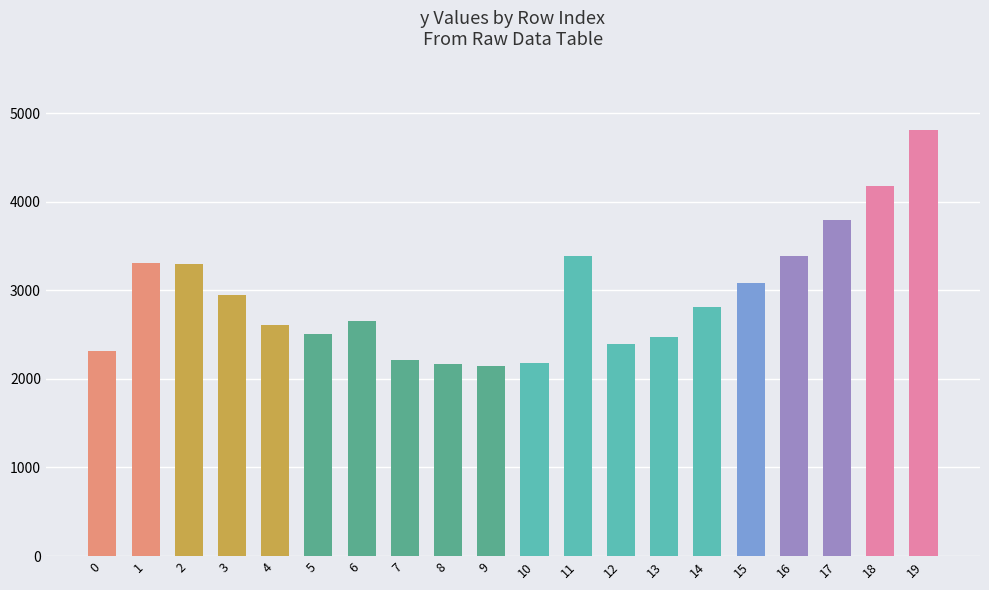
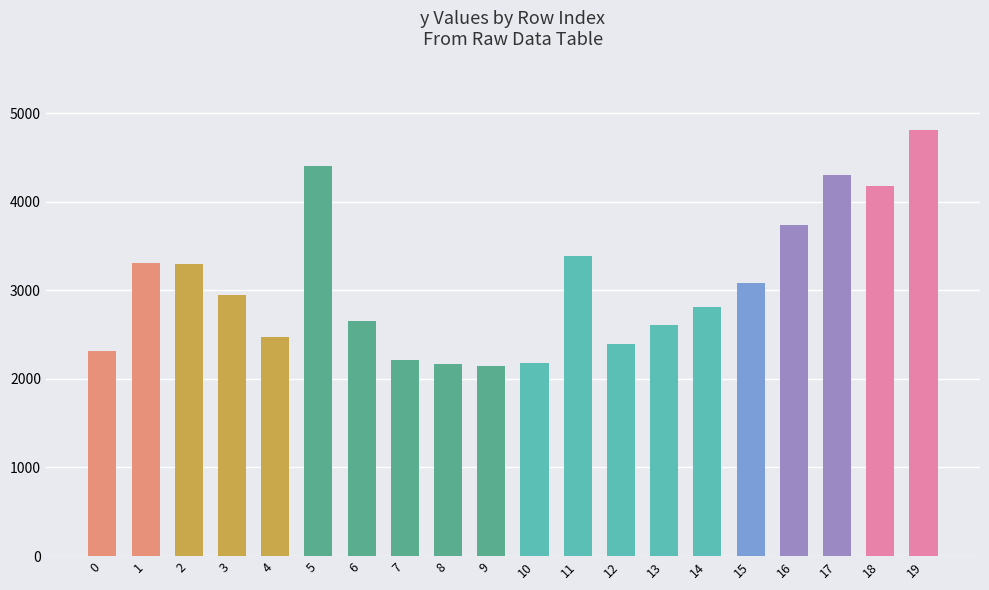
  {
    "0": 2300,
    "1": 3300,
    "2": 3300,
    "3": 2900,
-   "4": 2600,
-   "5": 2500,
+   "4": 2500,
+   "5": 4400,
    "6": 2700,
    "7": 2200,
    "8": 2200,
    "9": 2100,
    "10": 2200,
    "11": 3400,
    "12": 2400,
-   "13": 2500,
+   "13": 2600,
    "14": 2800,
    "15": 3100,
-   "16": 3400,
-   "17": 3800,
+   "16": 3700,
+   "17": 4300,
    "18": 4200,
    "19": 4800
  }
